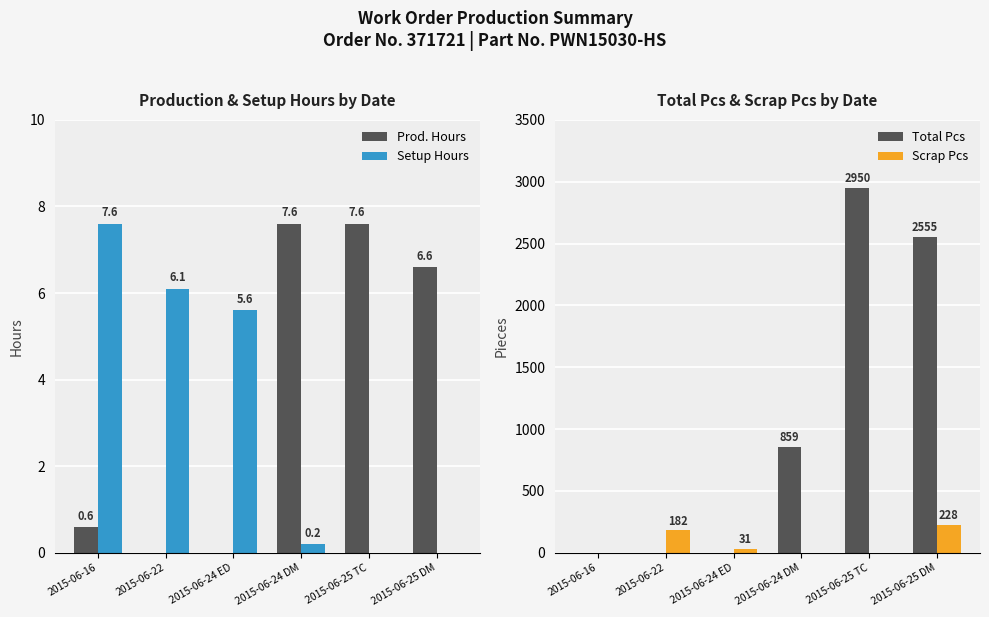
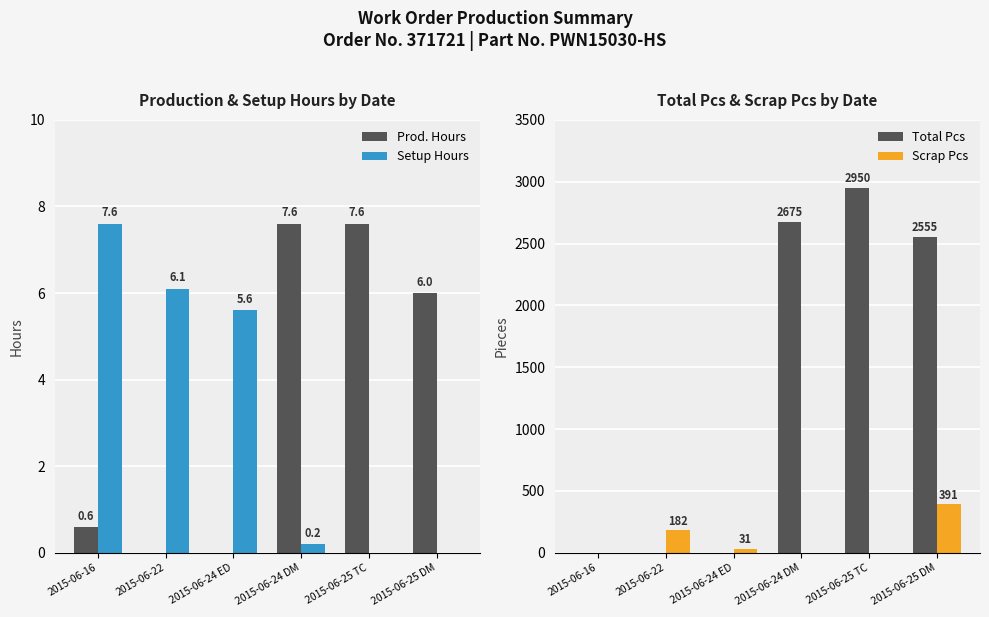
  {
    "Production & Setup Hours by Date": {
      "Prod. Hours": {
        "2015-06-16": 0.6,
        "2015-06-24 DM": 7.6,
        "2015-06-25 TC": 7.6,
-       "2015-06-25 DM": 6.6
+       "2015-06-25 DM": 6.0
      },
      "Setup Hours": {
        "2015-06-16": 7.6,
        "2015-06-22": 6.1,
        "2015-06-24 ED": 5.6,
        "2015-06-24 DM": 0.2
      }
    },
    "Total Pcs & Scrap Pcs by Date": {
      "Total Pcs": {
-       "2015-06-24 DM": 859,
+       "2015-06-24 DM": 2675,
        "2015-06-25 TC": 2950,
        "2015-06-25 DM": 2555
      },
      "Scrap Pcs": {
        "2015-06-22": 182,
        "2015-06-24 ED": 31,
-       "2015-06-25 DM": 228
+       "2015-06-25 DM": 391
      }
    }
  }
